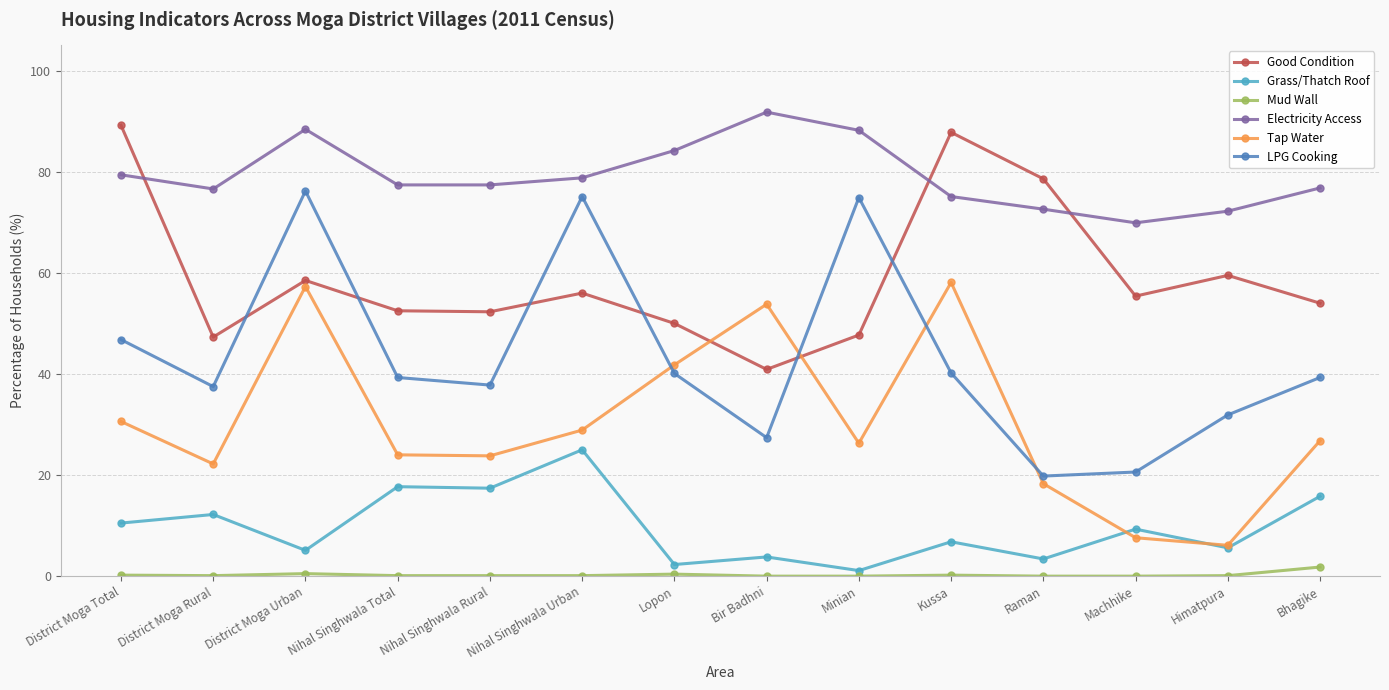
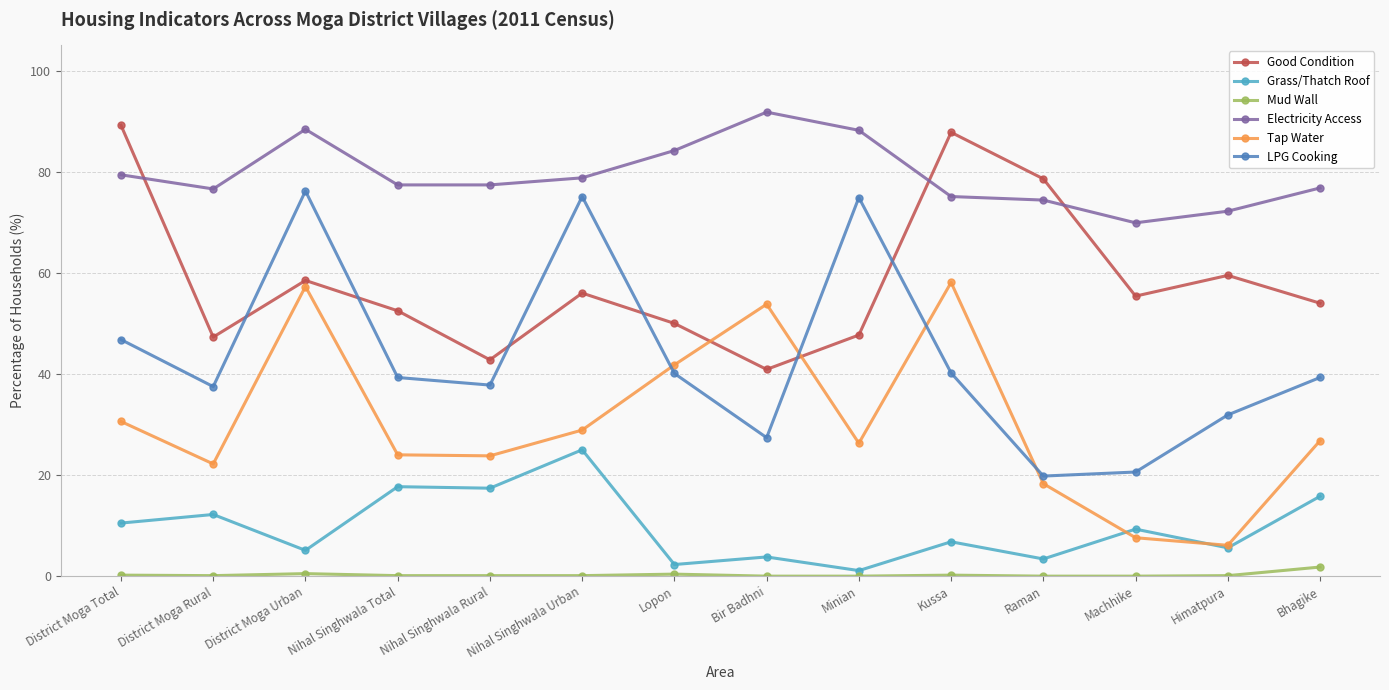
  {
    "Good Condition": {
      "District Moga Total": 89,
      "District Moga Rural": 47,
      "District Moga Urban": 59,
      "Nihal Singhwala Total": 53,
-     "Nihal Singhwala Rural": 52,
+     "Nihal Singhwala Rural": 43,
      "Nihal Singhwala Urban": 56,
      "Lopon": 50,
      "Bir Badhni": 41,
      "Minian": 48,
      "Kussa": 88,
      "Raman": 79,
      "Machhike": 55,
      "Himatpura": 60,
      "Bhagike": 54
    },
    "Mud Wall": {
      "District Moga Total": 0,
      "District Moga Rural": 0,
      "District Moga Urban": 1,
      "Nihal Singhwala Total": 0,
      "Nihal Singhwala Rural": 0,
      "Nihal Singhwala Urban": 0,
      "Lopon": 0,
      "Bir Badhni": 0,
      "Minian": 0,
      "Kussa": 0,
      "Raman": 0,
      "Machhike": 0,
      "Himatpura": 0,
      "Bhagike": 2
    },
    "Electricity Access": {
      "District Moga Total": 79,
      "District Moga Rural": 77,
      "District Moga Urban": 88,
      "Nihal Singhwala Total": 77,
      "Nihal Singhwala Rural": 77,
      "Nihal Singhwala Urban": 79,
      "Lopon": 84,
      "Bir Badhni": 92,
      "Minian": 88,
      "Kussa": 75,
-     "Raman": 73,
+     "Raman": 74,
      "Machhike": 70,
      "Himatpura": 72,
      "Bhagike": 77
    },
    "Tap Water": {
      "District Moga Total": 31,
      "District Moga Rural": 22,
      "District Moga Urban": 57,
      "Nihal Singhwala Total": 24,
      "Nihal Singhwala Rural": 24,
      "Nihal Singhwala Urban": 29,
      "Lopon": 42,
      "Bir Badhni": 54,
      "Minian": 26,
      "Kussa": 58,
      "Raman": 18,
      "Machhike": 8,
      "Bhagike": 27
    }
  }
